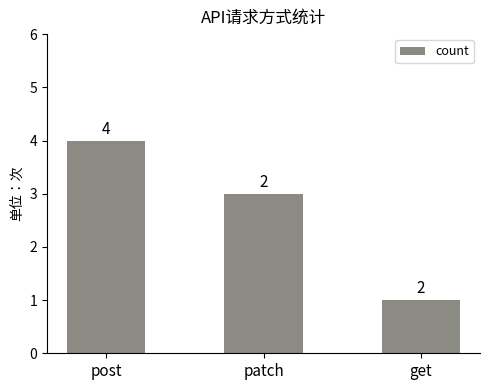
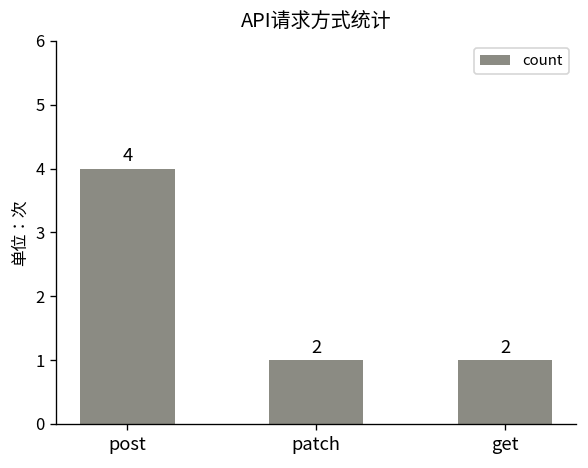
  {
-   "patch": 3
+   "patch": 1
  }
